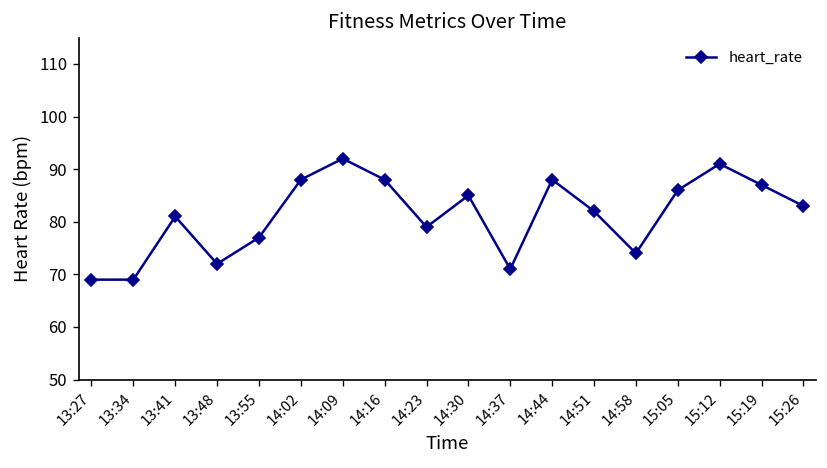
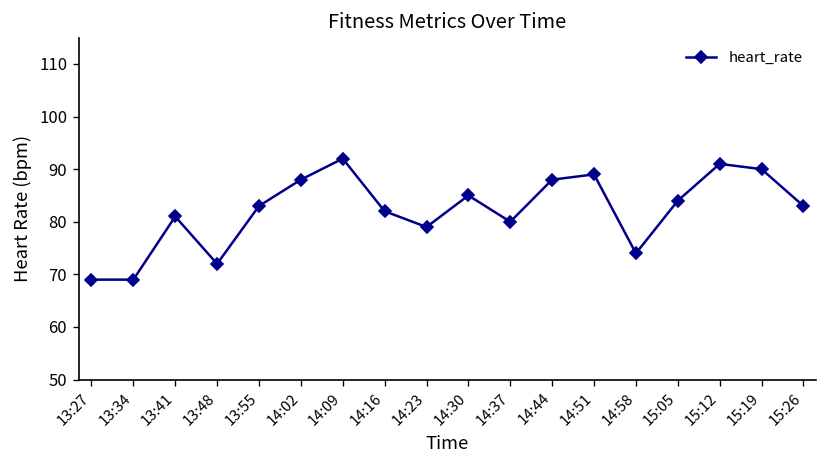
  {
    "13:27": 69,
    "13:34": 69,
    "13:41": 81,
    "13:48": 72,
-   "13:55": 77,
+   "13:55": 83,
    "14:02": 88,
    "14:09": 92,
-   "14:16": 88,
+   "14:16": 82,
    "14:23": 79,
    "14:30": 85,
-   "14:37": 71,
+   "14:37": 80,
    "14:44": 88,
-   "14:51": 82,
+   "14:51": 89,
    "14:58": 74,
-   "15:05": 86,
+   "15:05": 84,
    "15:12": 91,
-   "15:19": 87,
+   "15:19": 90,
    "15:26": 83
  }
